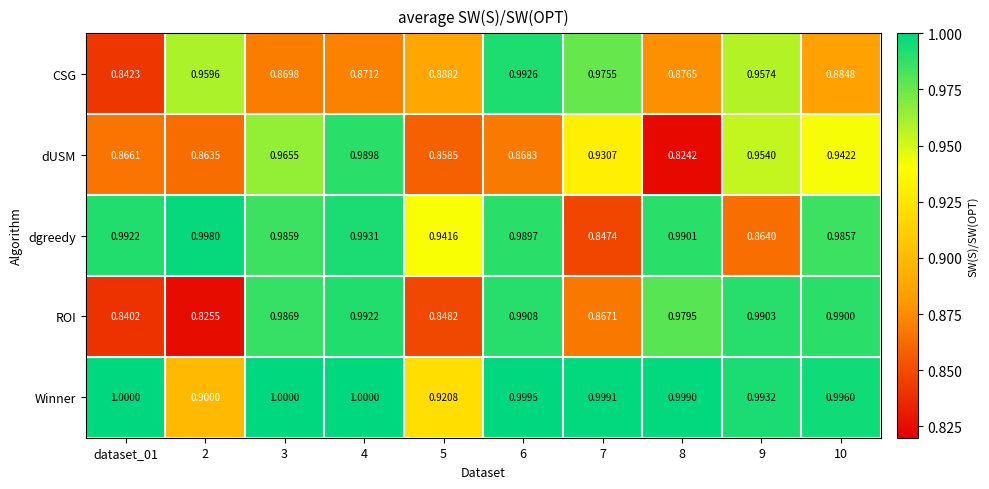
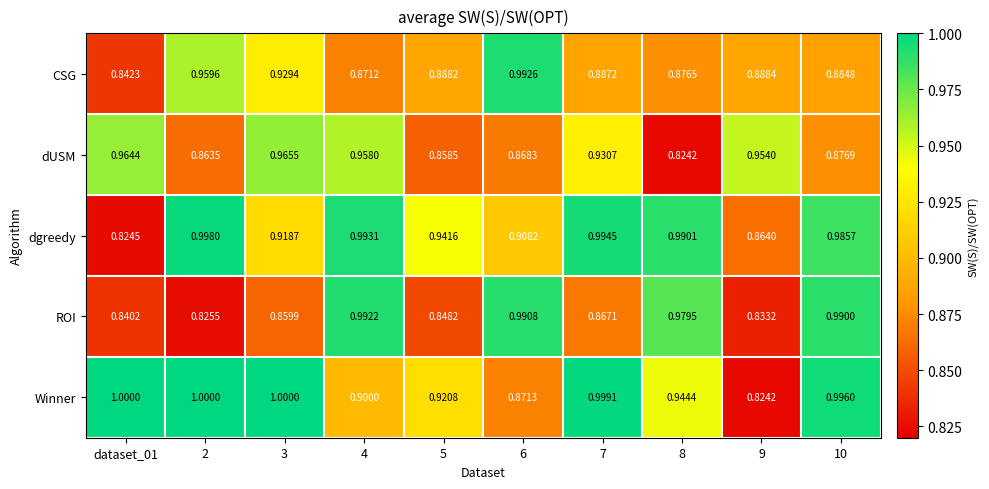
  {
    "CSG": {
      "dataset_01": 0.8423,
      "2": 0.9596,
-     "3": 0.8698,
+     "3": 0.9294,
      "4": 0.8712,
      "5": 0.8882,
      "6": 0.9926,
-     "7": 0.9755,
+     "7": 0.8872,
      "8": 0.8765,
-     "9": 0.9574,
+     "9": 0.8884,
      "10": 0.8848
    },
    "dUSM": {
-     "dataset_01": 0.8661,
+     "dataset_01": 0.9644,
      "2": 0.8635,
      "3": 0.9655,
-     "4": 0.9898,
+     "4": 0.9580,
      "5": 0.8585,
      "6": 0.8683,
      "7": 0.9307,
      "8": 0.8242,
      "9": 0.9540,
-     "10": 0.9422
+     "10": 0.8769
    },
    "dgreedy": {
-     "dataset_01": 0.9922,
+     "dataset_01": 0.8245,
      "2": 0.9980,
-     "3": 0.9859,
+     "3": 0.9187,
      "4": 0.9931,
      "5": 0.9416,
-     "6": 0.9897,
-     "7": 0.8474,
+     "6": 0.9082,
+     "7": 0.9945,
      "8": 0.9901,
      "9": 0.8640,
      "10": 0.9857
    },
    "ROI": {
      "dataset_01": 0.8402,
      "2": 0.8255,
-     "3": 0.9869,
+     "3": 0.8599,
      "4": 0.9922,
      "5": 0.8482,
      "6": 0.9908,
      "7": 0.8671,
      "8": 0.9795,
-     "9": 0.9903,
+     "9": 0.8332,
      "10": 0.9900
    },
    "Winner": {
      "dataset_01": 1.0000,
-     "2": 0.9000,
+     "2": 1.0000,
      "3": 1.0000,
-     "4": 1.0000,
+     "4": 0.9000,
      "5": 0.9208,
-     "6": 0.9995,
+     "6": 0.8713,
      "7": 0.9991,
-     "8": 0.9990,
-     "9": 0.9932,
+     "8": 0.9444,
+     "9": 0.8242,
      "10": 0.9960
    }
  }
